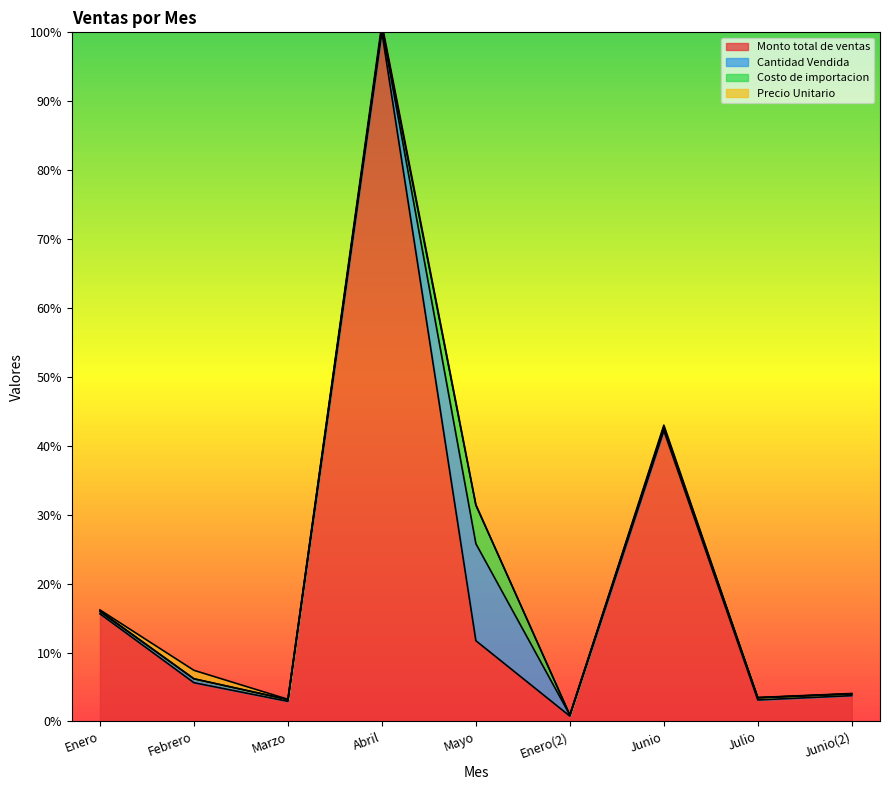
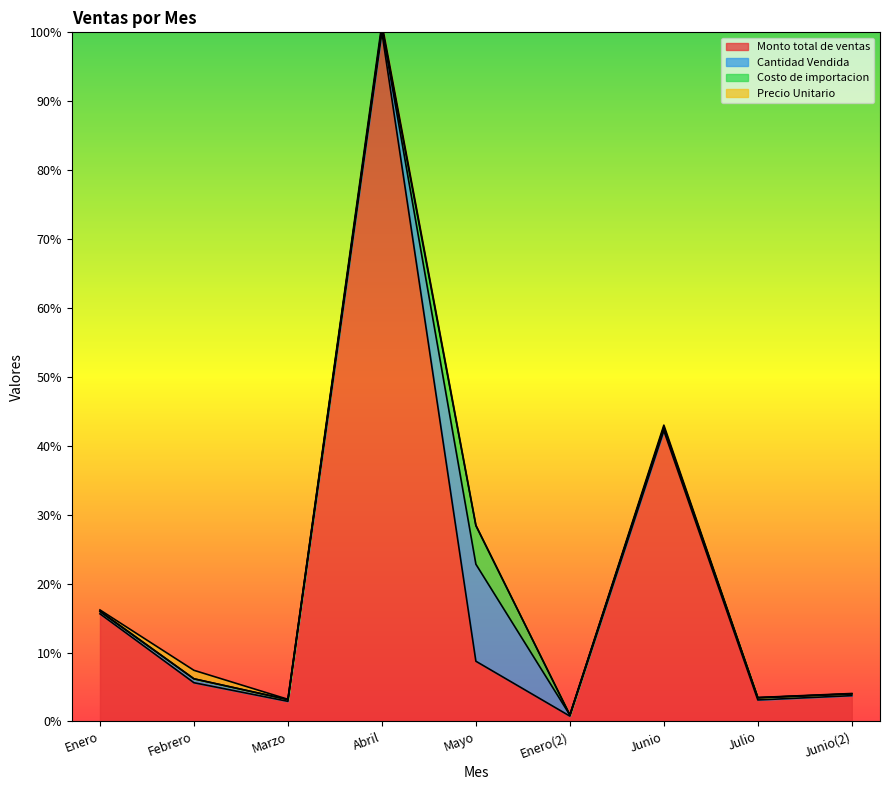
  {
    "Monto total de ventas": {
      "Febrero": "6%",
      "Abril": "100%",
-     "Mayo": "12%",
+     "Mayo": "9%",
      "Junio": "42%"
    },
    "Cantidad Vendida": {
      "Mayo": "14%"
    },
    "Precio Unitario": {
      "Febrero": "1%"
    }
  }
